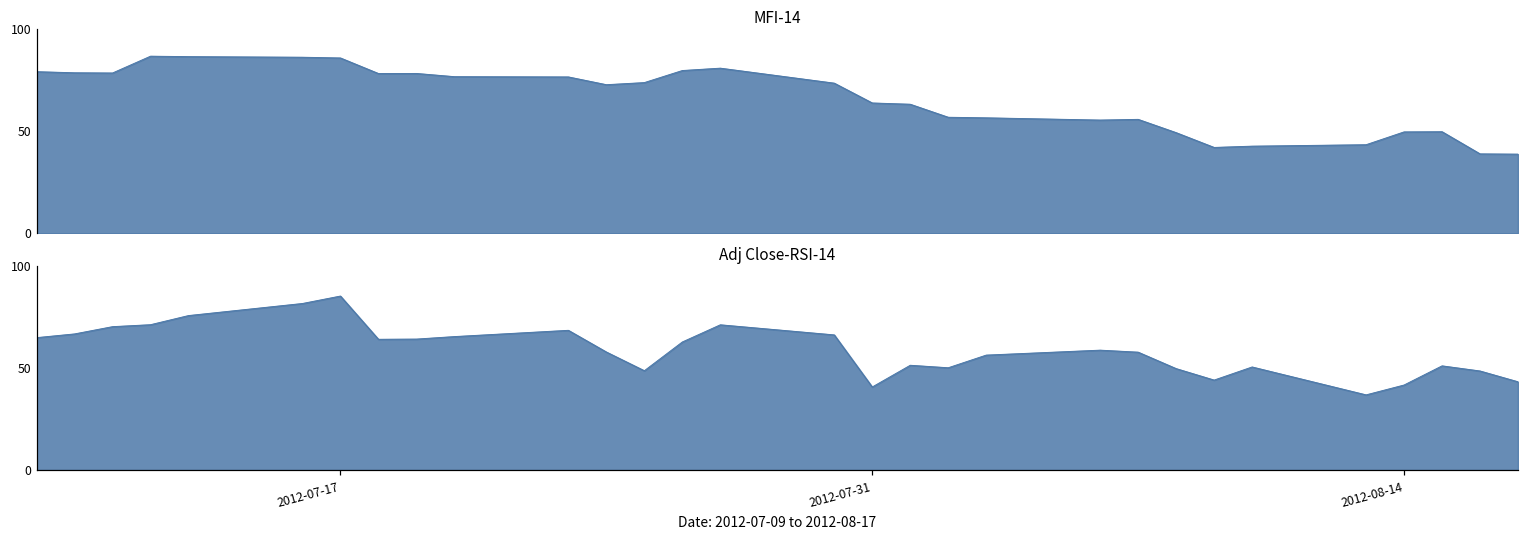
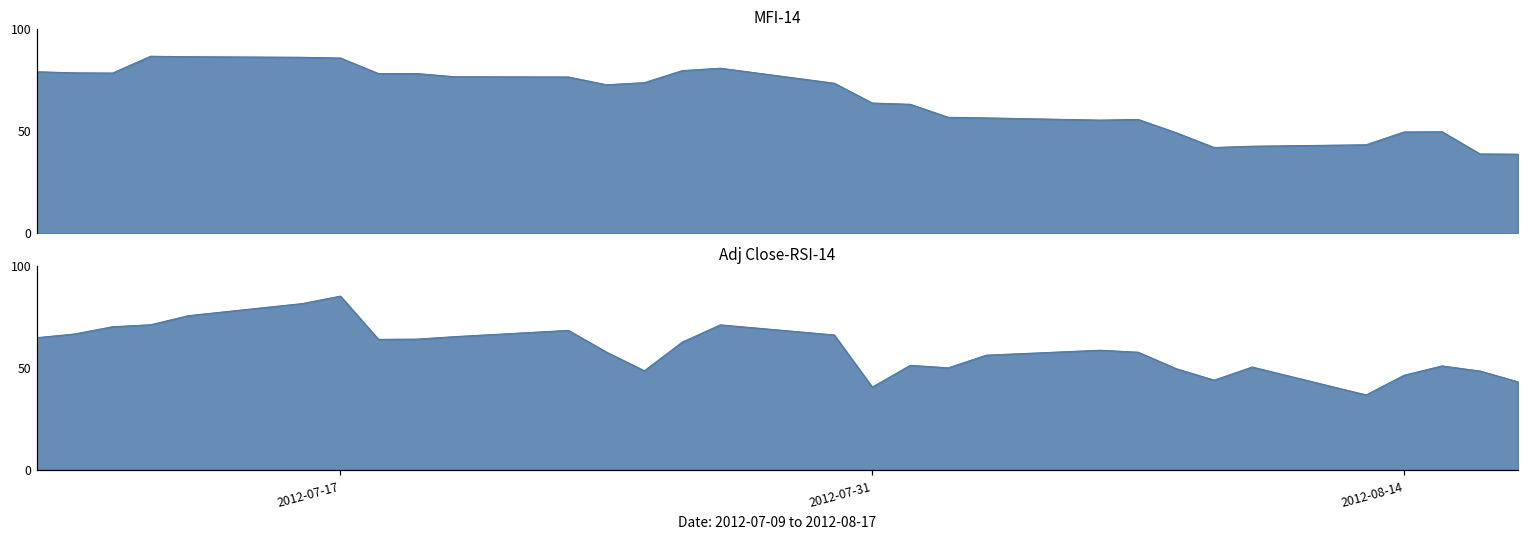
  {
    "Adj Close-RSI-14": {
      "2012-07-17": 85,
      "2012-07-31": 41,
-     "2012-08-14": 42
+     "2012-08-14": 46
    }
  }
